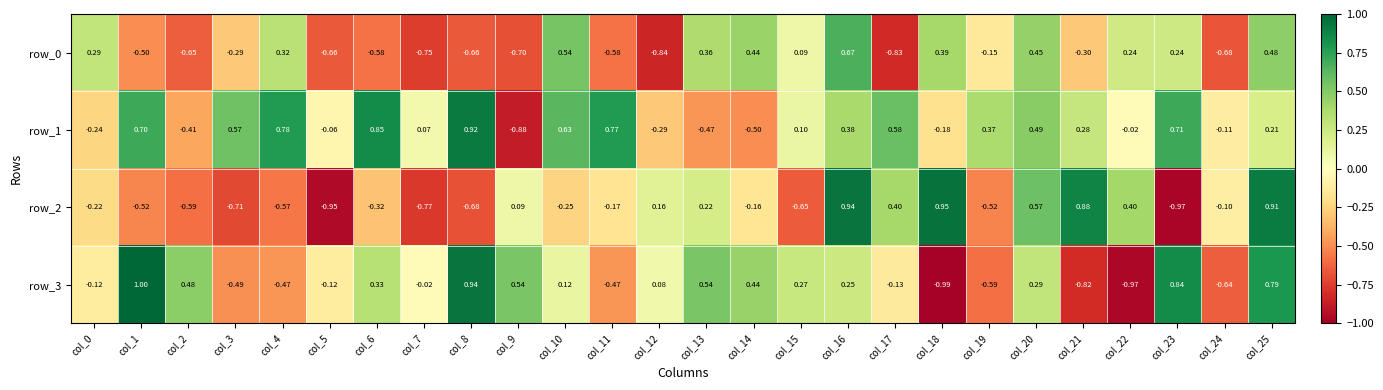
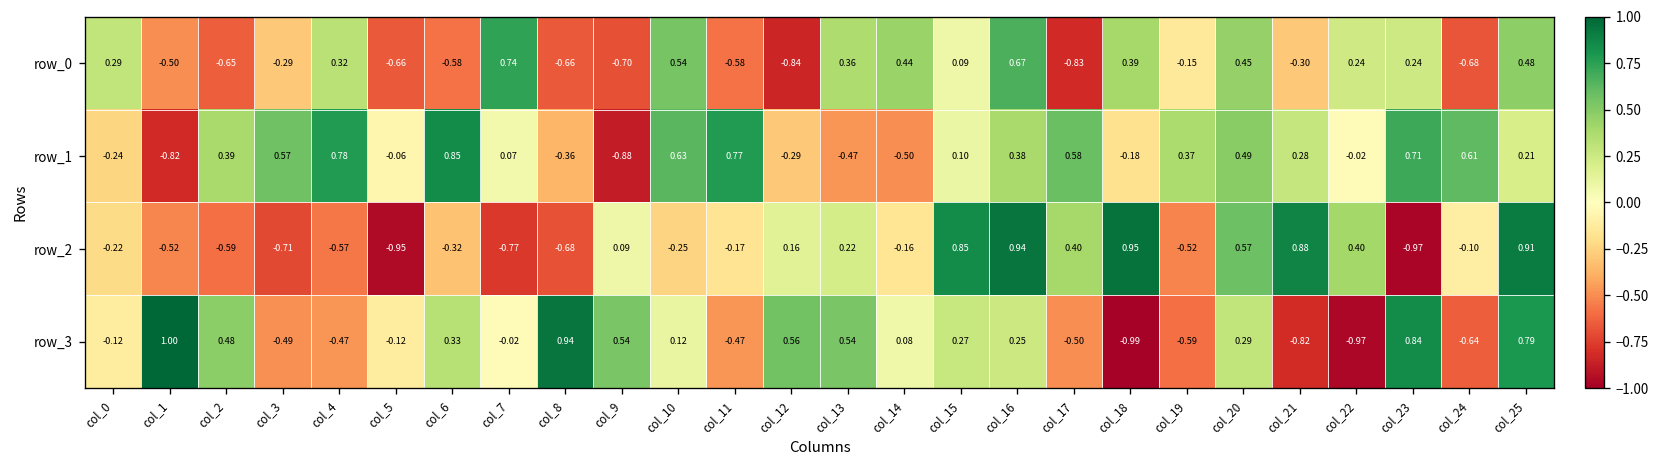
  {
    "row_0": {
      "col_0": 0.29,
      "col_1": -0.50,
      "col_2": -0.65,
      "col_3": -0.29,
      "col_4": 0.32,
      "col_5": -0.66,
      "col_6": -0.58,
-     "col_7": -0.75,
+     "col_7": 0.74,
      "col_8": -0.66,
      "col_9": -0.70,
      "col_10": 0.54,
      "col_11": -0.58,
      "col_12": -0.84,
      "col_13": 0.36,
      "col_14": 0.44,
      "col_15": 0.09,
      "col_16": 0.67,
      "col_17": -0.83,
      "col_18": 0.39,
      "col_19": -0.15,
      "col_20": 0.45,
      "col_21": -0.30,
      "col_22": 0.24,
      "col_23": 0.24,
      "col_24": -0.68,
      "col_25": 0.48
    },
    "row_1": {
      "col_0": -0.24,
-     "col_1": 0.70,
-     "col_2": -0.41,
+     "col_1": -0.82,
+     "col_2": 0.39,
      "col_3": 0.57,
      "col_4": 0.78,
      "col_5": -0.06,
      "col_6": 0.85,
      "col_7": 0.07,
-     "col_8": 0.92,
+     "col_8": -0.36,
      "col_9": -0.88,
      "col_10": 0.63,
      "col_11": 0.77,
      "col_12": -0.29,
      "col_13": -0.47,
      "col_14": -0.50,
      "col_15": 0.10,
      "col_16": 0.38,
      "col_17": 0.58,
      "col_18": -0.18,
      "col_19": 0.37,
      "col_20": 0.49,
      "col_21": 0.28,
      "col_22": -0.02,
      "col_23": 0.71,
-     "col_24": -0.11,
+     "col_24": 0.61,
      "col_25": 0.21
    },
    "row_2": {
      "col_0": -0.22,
      "col_1": -0.52,
      "col_2": -0.59,
      "col_3": -0.71,
      "col_4": -0.57,
      "col_5": -0.95,
      "col_6": -0.32,
      "col_7": -0.77,
      "col_8": -0.68,
      "col_9": 0.09,
      "col_10": -0.25,
      "col_11": -0.17,
      "col_12": 0.16,
      "col_13": 0.22,
      "col_14": -0.16,
-     "col_15": -0.65,
+     "col_15": 0.85,
      "col_16": 0.94,
      "col_17": 0.40,
      "col_18": 0.95,
      "col_19": -0.52,
      "col_20": 0.57,
      "col_21": 0.88,
      "col_22": 0.40,
      "col_23": -0.97,
      "col_24": -0.10,
      "col_25": 0.91
    },
    "row_3": {
      "col_0": -0.12,
      "col_1": 1.00,
      "col_2": 0.48,
      "col_3": -0.49,
      "col_4": -0.47,
      "col_5": -0.12,
      "col_6": 0.33,
      "col_7": -0.02,
      "col_8": 0.94,
      "col_9": 0.54,
      "col_10": 0.12,
      "col_11": -0.47,
-     "col_12": 0.08,
+     "col_12": 0.56,
      "col_13": 0.54,
-     "col_14": 0.44,
+     "col_14": 0.08,
      "col_15": 0.27,
      "col_16": 0.25,
-     "col_17": -0.13,
+     "col_17": -0.50,
      "col_18": -0.99,
      "col_19": -0.59,
      "col_20": 0.29,
      "col_21": -0.82,
      "col_22": -0.97,
      "col_23": 0.84,
      "col_24": -0.64,
      "col_25": 0.79
    }
  }
